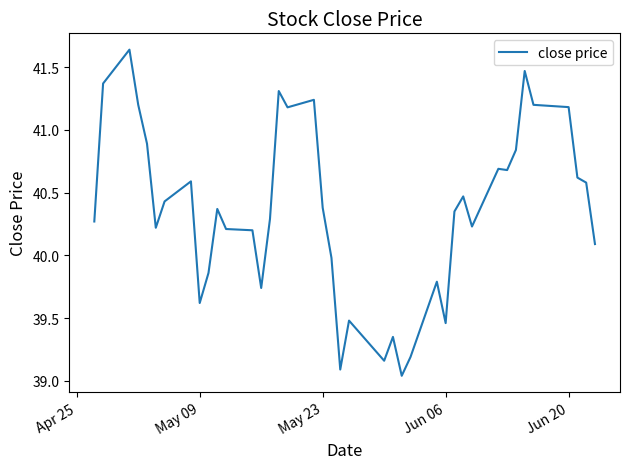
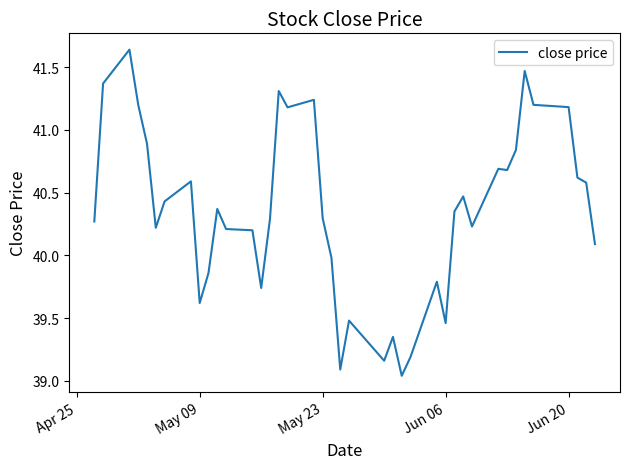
  {
    "May 09": 39.62,
-   "May 23": 40.38,
+   "May 23": 40.30,
    "Jun 06": 39.46,
    "Jun 20": 41.18
  }
